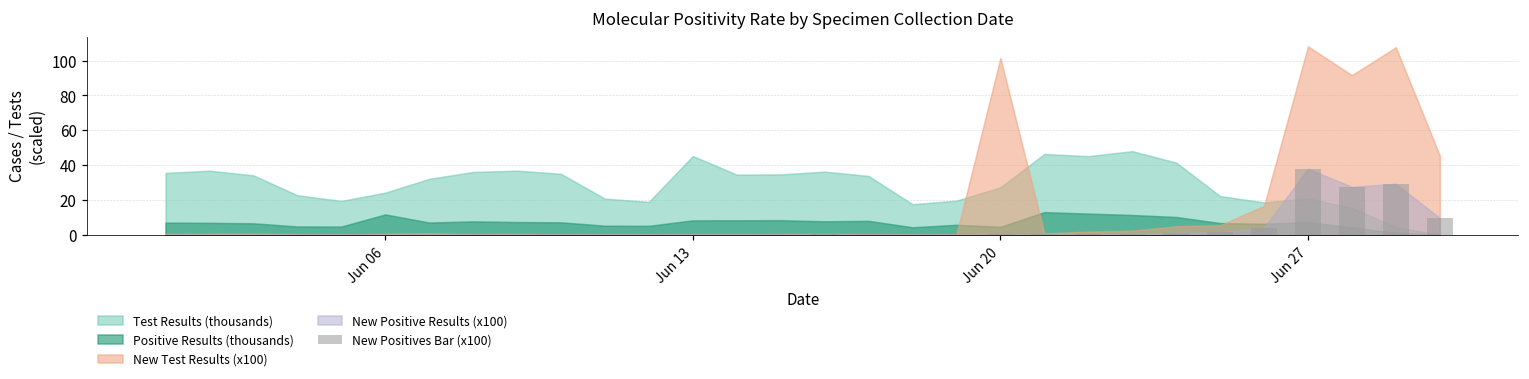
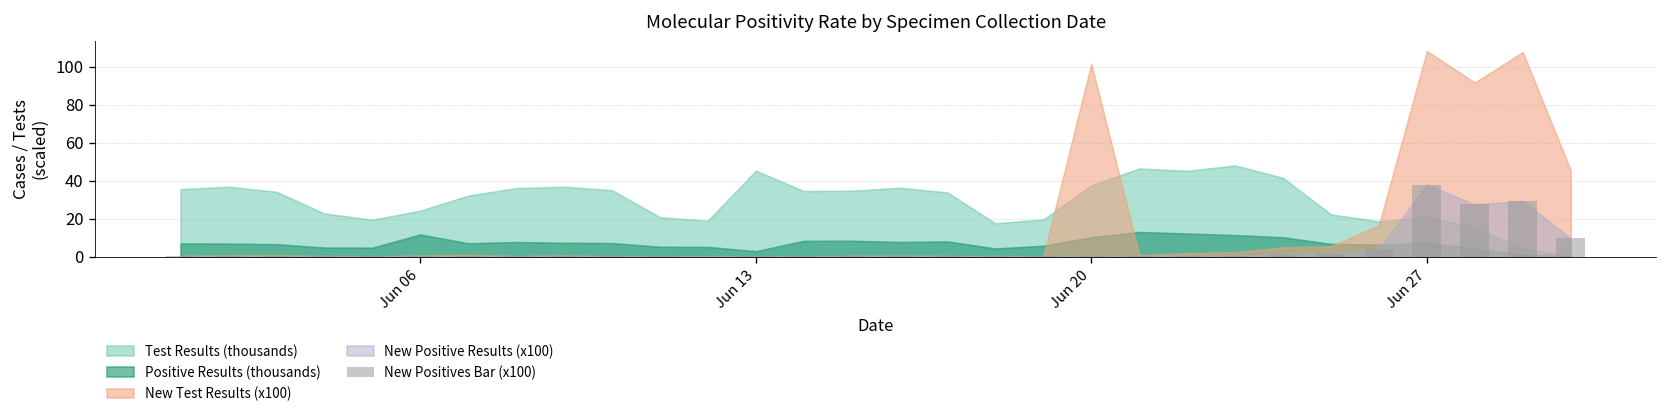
  {
    "Test Results (thousands)": {
      "Jun 06": 24,
      "Jun 13": 45,
-     "Jun 20": 27,
+     "Jun 20": 37,
      "Jun 27": 21
    },
    "Positive Results (thousands)": {
      "Jun 06": 12,
-     "Jun 13": 8,
-     "Jun 20": 4,
+     "Jun 13": 3,
+     "Jun 20": 10,
      "Jun 27": 7
    },
    "New Test Results (x100)": {
      "Jun 20": 102,
      "Jun 27": 108
    },
    "New Positive Results (x100)": {
      "Jun 27": 38
    }
  }
